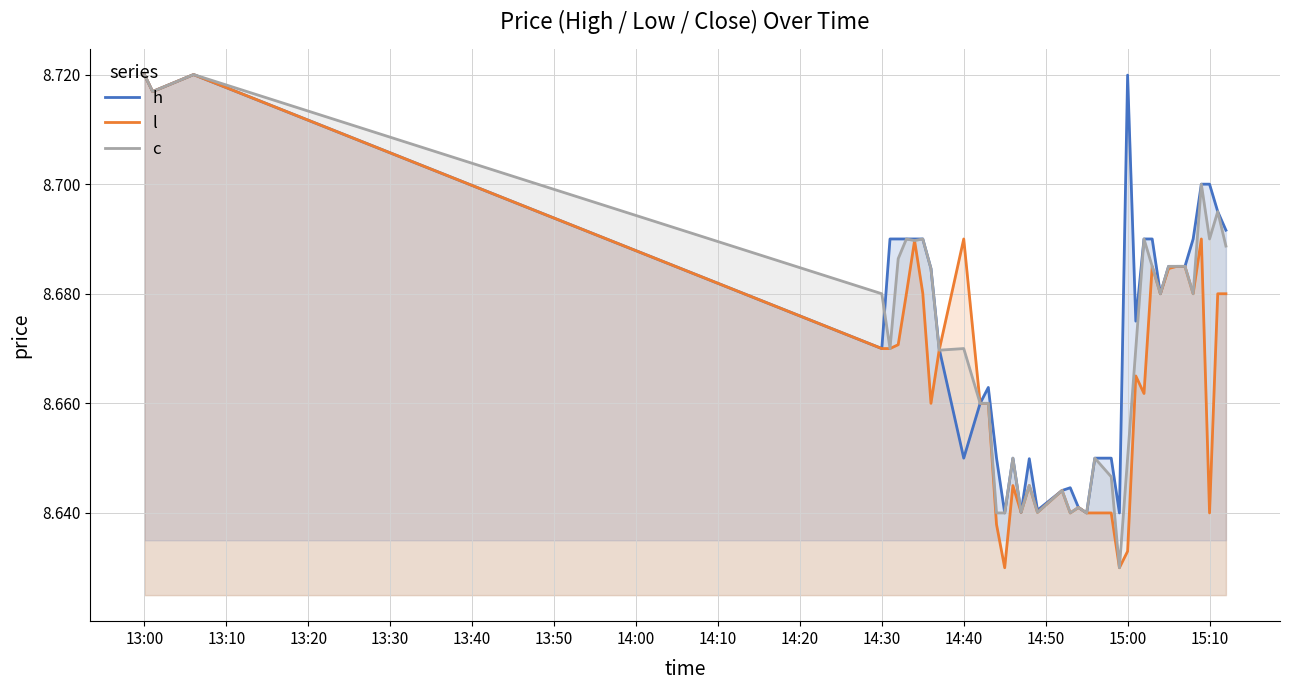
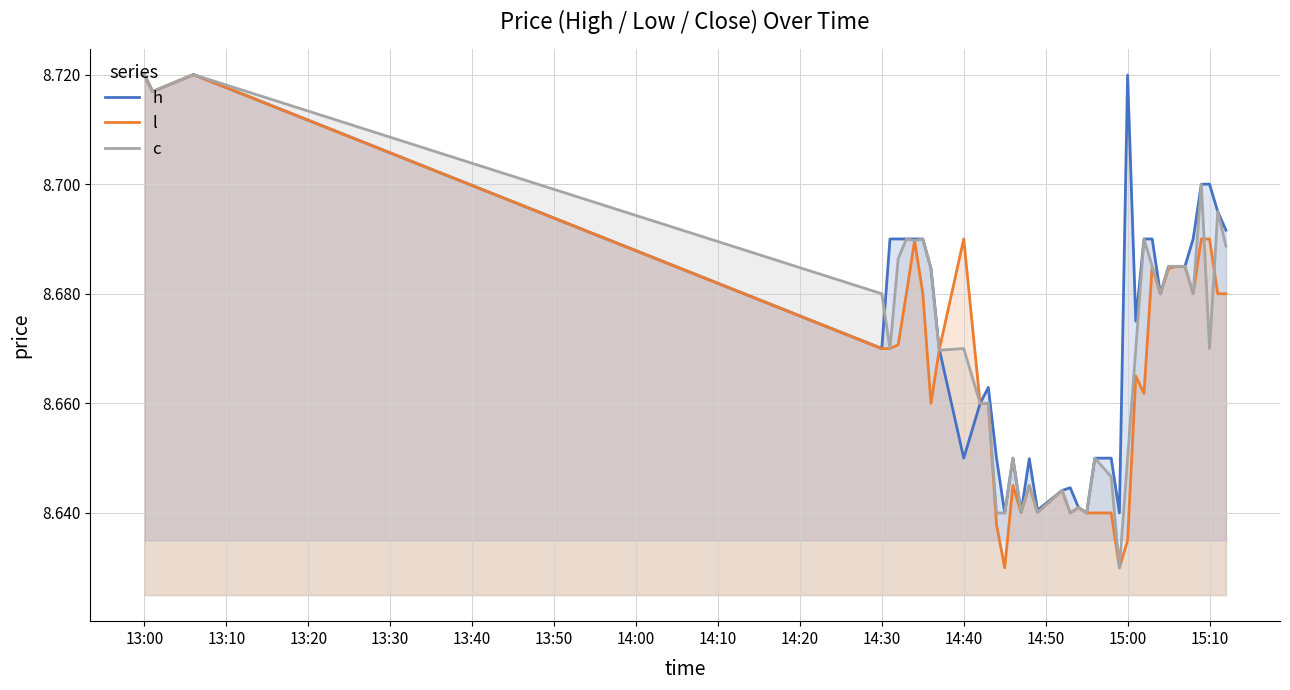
  {
    "h": {
      "14:40": 8.650,
      "15:00": 8.720,
      "15:10": 8.700
    },
    "l": {
      "14:40": 8.690,
-     "15:00": 8.633,
-     "15:10": 8.64
+     "15:00": 8.635,
+     "15:10": 8.69
    },
    "c": {
      "14:30": 8.68,
      "14:40": 8.67,
      "15:00": 8.65,
-     "15:10": 8.69
+     "15:10": 8.67
    }
  }
